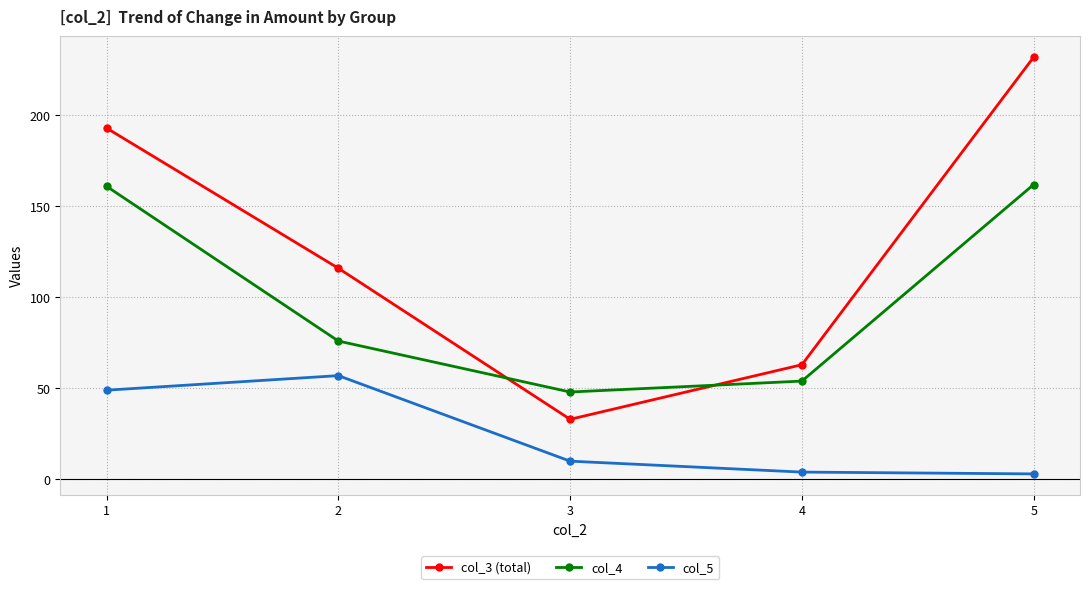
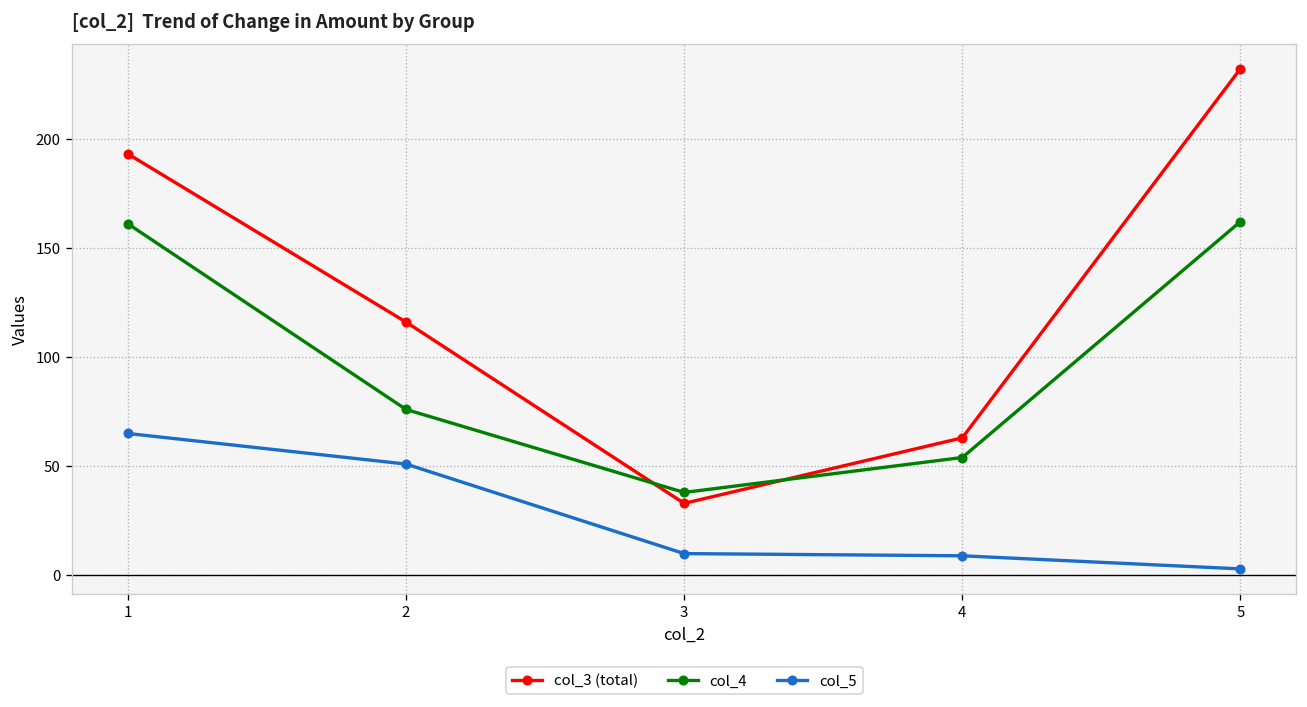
  {
    "col_3 (total)": {
      "1": 193,
      "2": 116,
      "3": 33,
      "4": 63,
      "5": 232
    },
    "col_4": {
      "1": 161,
      "2": 76,
-     "3": 48,
+     "3": 38,
      "4": 54,
      "5": 162
    },
    "col_5": {
-     "1": 49,
-     "2": 57,
+     "1": 65,
+     "2": 51,
      "3": 10,
-     "4": 4,
+     "4": 9,
      "5": 3
    }
  }
